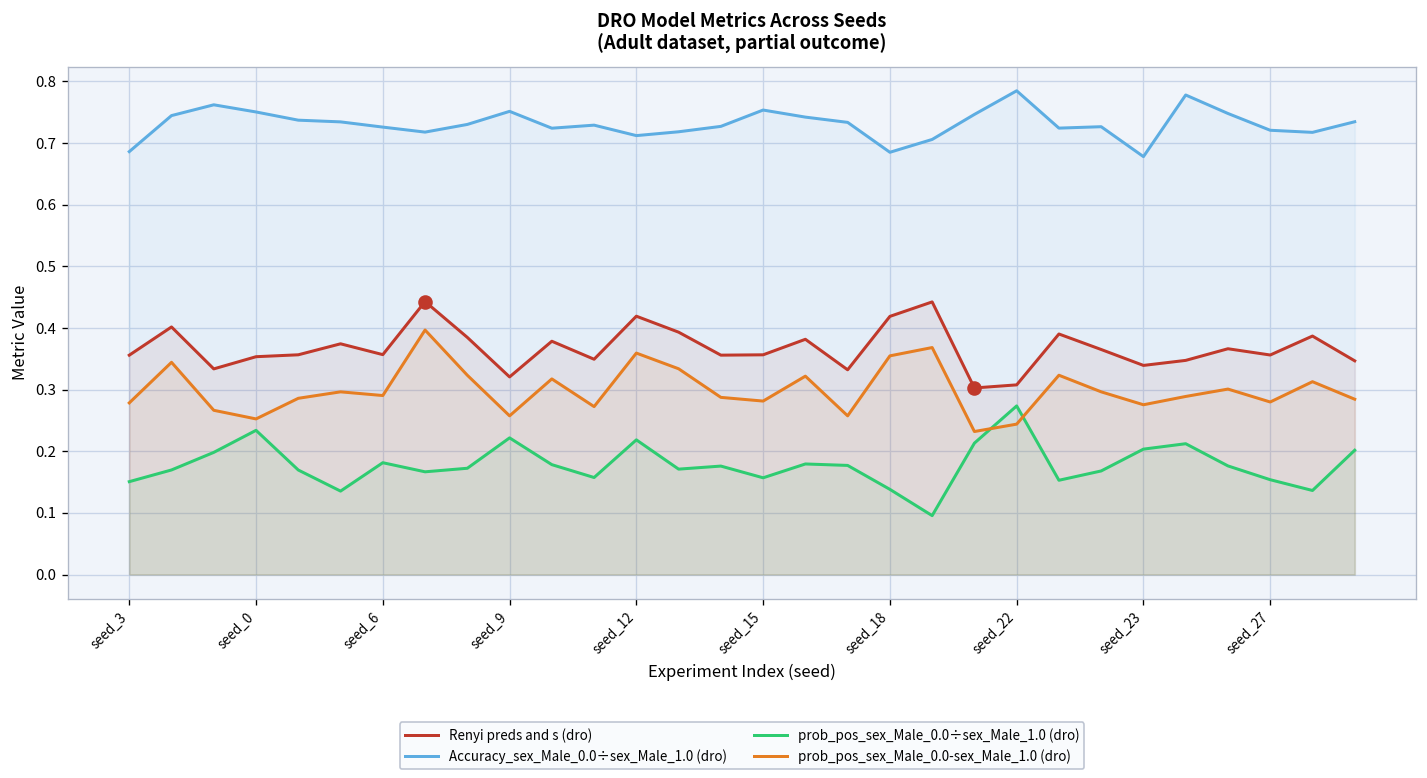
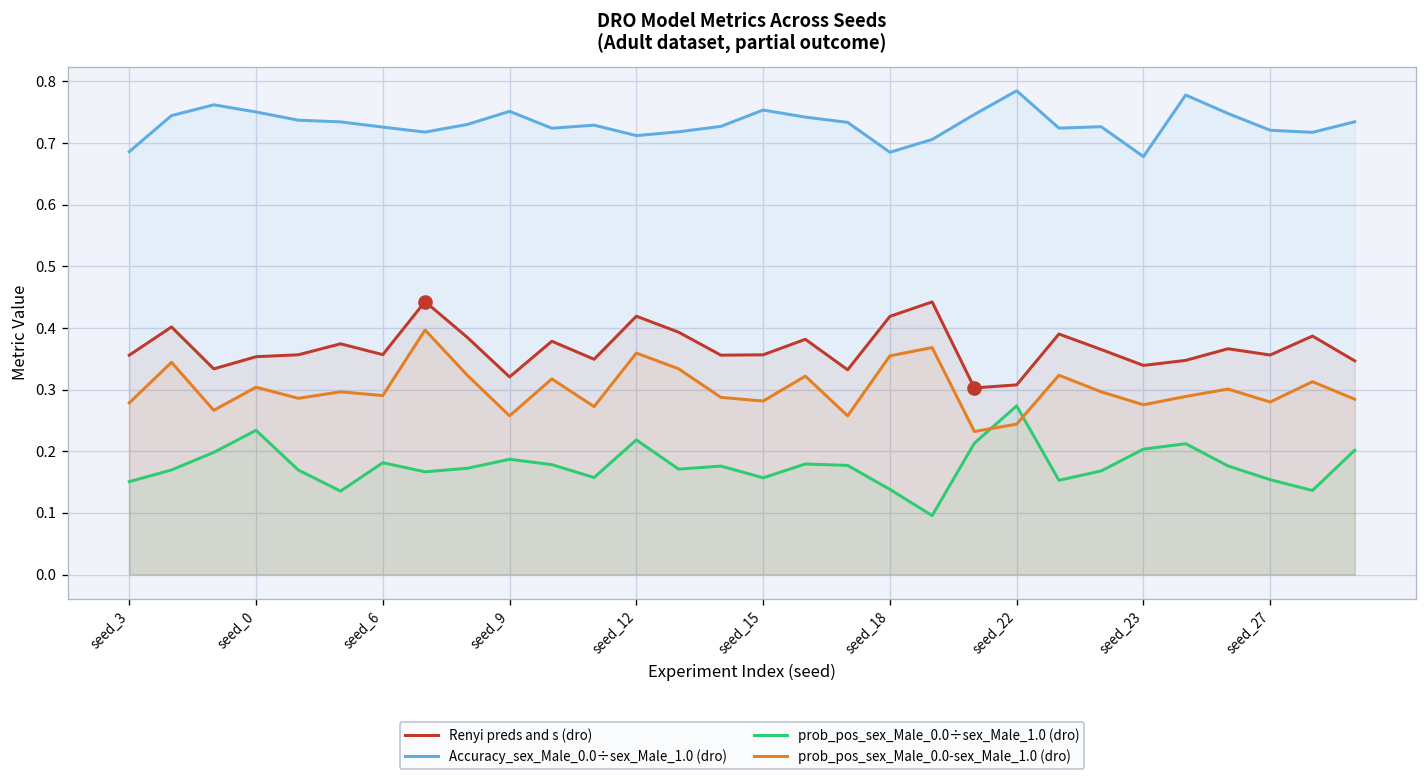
  {
    "Accuracy_sex_Male_0.0÷sex_Male_1.0 (dro)": {
      "seed_3": 0.69,
      "seed_0": 0.75,
      "seed_6": 0.73,
      "seed_9": 0.75,
      "seed_12": 0.71,
      "seed_15": 0.75,
      "seed_18": 0.69,
      "seed_22": 0.78,
      "seed_23": 0.68,
      "seed_27": 0.72
    },
    "prob_pos_sex_Male_0.0÷sex_Male_1.0 (dro)": {
      "seed_3": 0.15,
      "seed_0": 0.23,
      "seed_6": 0.18,
-     "seed_9": 0.22,
+     "seed_9": 0.19,
      "seed_12": 0.22,
      "seed_15": 0.16,
      "seed_18": 0.14,
      "seed_22": 0.27,
      "seed_23": 0.20,
      "seed_27": 0.15
    },
    "prob_pos_sex_Male_0.0-sex_Male_1.0 (dro)": {
      "seed_3": 0.28,
-     "seed_0": 0.25,
+     "seed_0": 0.30,
      "seed_6": 0.29,
      "seed_9": 0.26,
      "seed_12": 0.36,
      "seed_15": 0.28,
      "seed_18": 0.35,
      "seed_22": 0.24,
      "seed_23": 0.28,
      "seed_27": 0.28
    }
  }
